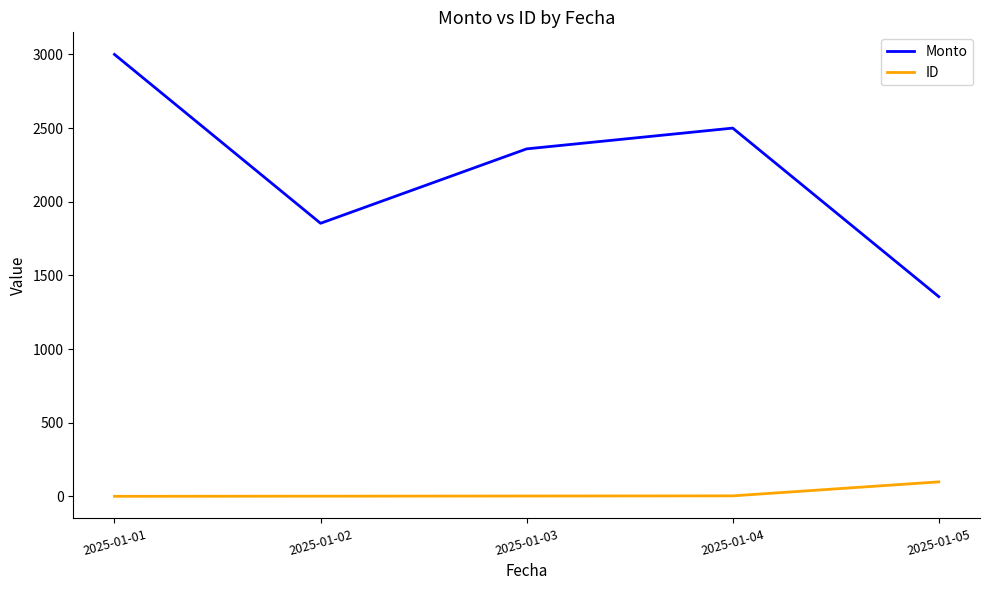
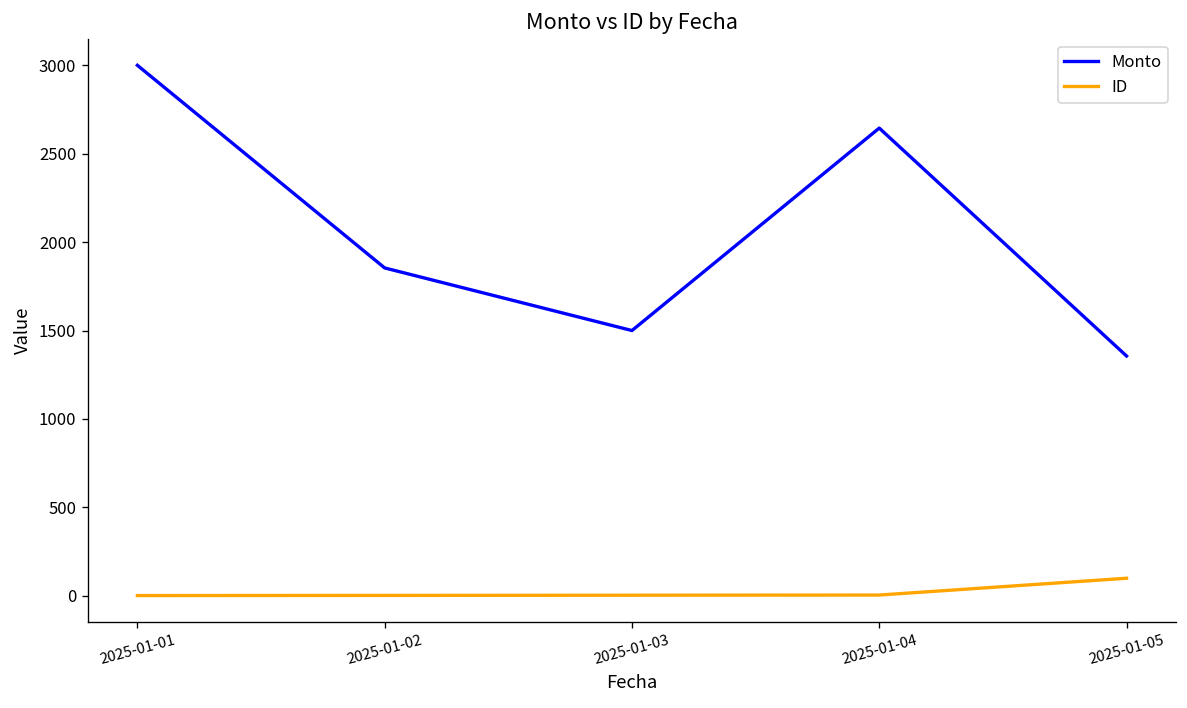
  {
    "Monto": {
      "2025-01-01": 3000,
      "2025-01-02": 1850,
-     "2025-01-03": 2360,
-     "2025-01-04": 2500,
+     "2025-01-03": 1500,
+     "2025-01-04": 2650,
      "2025-01-05": 1360
    },
    "ID": {
      "2025-01-01": 0,
      "2025-01-02": 0,
      "2025-01-03": 0,
      "2025-01-04": 0,
      "2025-01-05": 100
    }
  }
